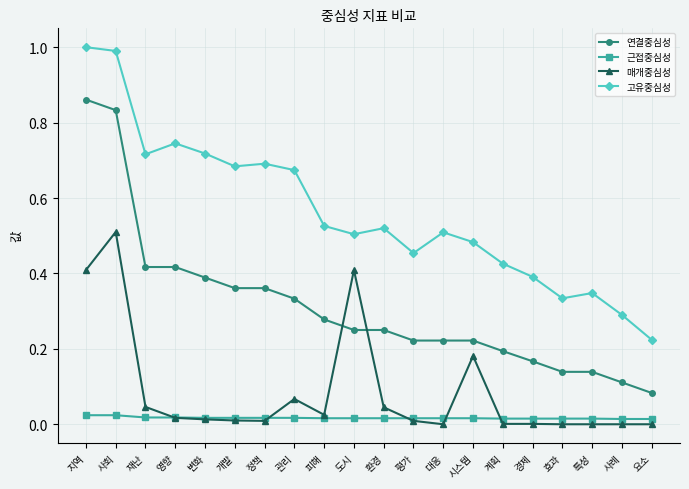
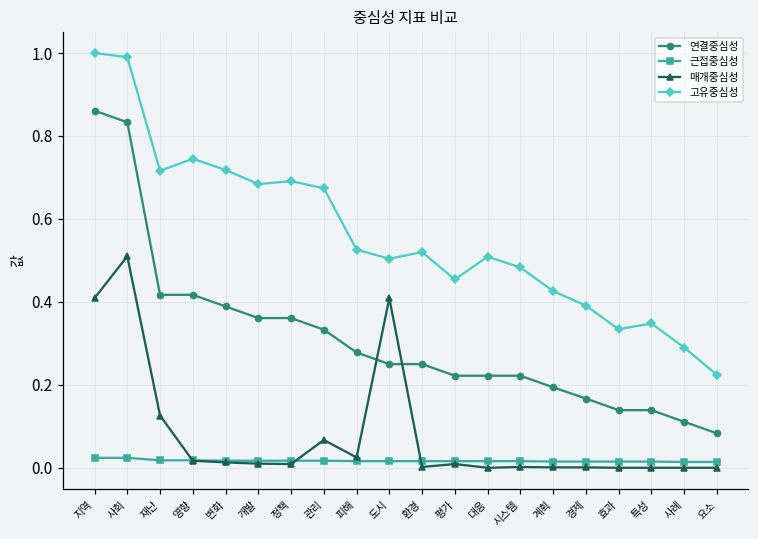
  {
    "매개중심성": {
      "지역": 0.41,
      "사회": 0.51,
-     "재난": 0.05,
+     "재난": 0.13,
      "개발": 0.01,
      "정책": 0.01,
      "관리": 0.07,
      "피해": 0.03,
      "도시": 0.41,
-     "환경": 0.05,
+     "환경": 0.00,
      "평가": 0.01,
      "대응": 0.00,
-     "시스템": 0.18,
+     "시스템": 0.00,
      "계획": 0.00,
      "경제": 0.00,
      "효과": 0.00,
      "특성": 0.00,
      "사례": 0.00,
      "요소": 0.00
    }
  }
